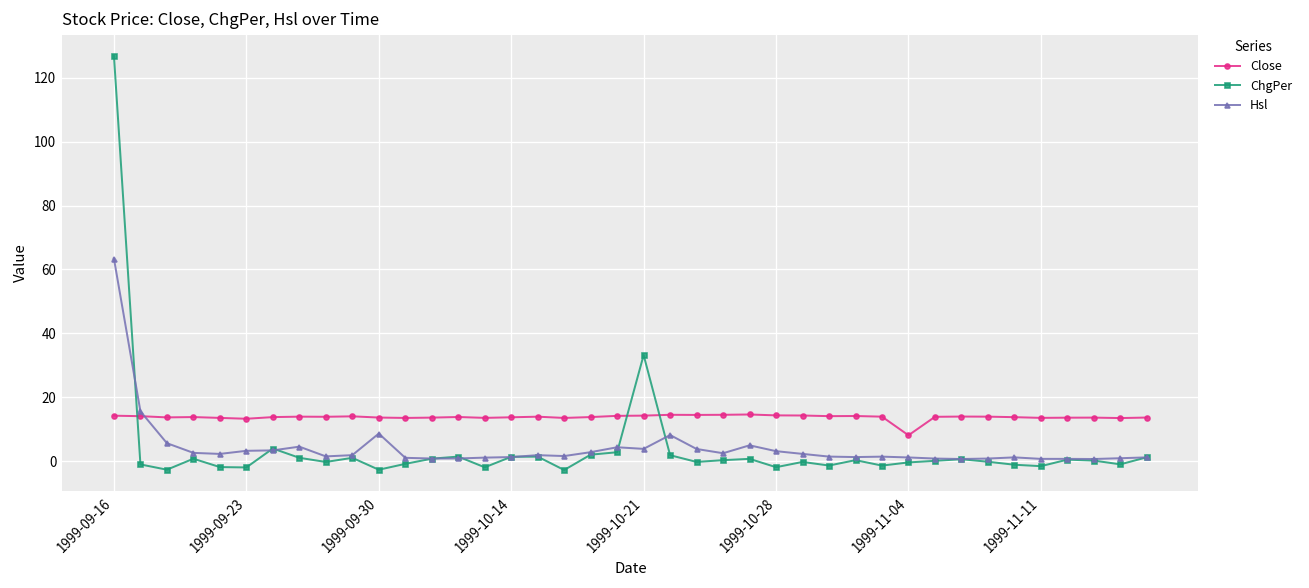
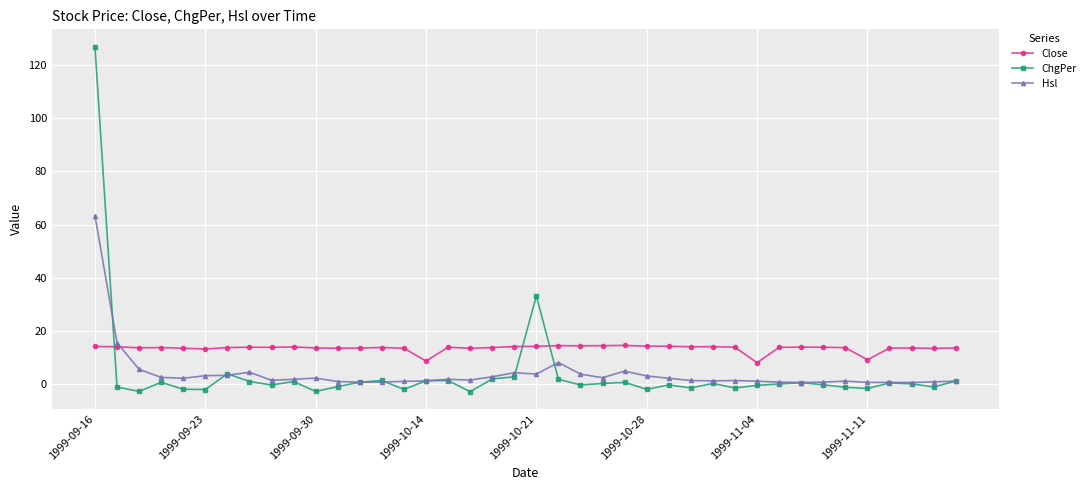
  {
    "Close": {
      "1999-09-16": 14,
      "1999-09-23": 13,
      "1999-09-30": 14,
-     "1999-10-14": 14,
+     "1999-10-14": 9,
      "1999-10-21": 14,
      "1999-10-28": 14,
      "1999-11-04": 8,
-     "1999-11-11": 14
+     "1999-11-11": 9
    },
    "ChgPer": {
      "1999-09-16": 127,
      "1999-09-23": -2,
      "1999-09-30": -3,
      "1999-10-21": 33,
      "1999-10-28": -2,
      "1999-11-04": 0,
      "1999-11-11": -2
    },
    "Hsl": {
      "1999-09-16": 63,
      "1999-09-23": 3,
-     "1999-09-30": 9,
+     "1999-09-30": 2,
      "1999-10-21": 4,
      "1999-10-28": 3,
      "1999-11-04": 1,
      "1999-11-11": 1
    }
  }
